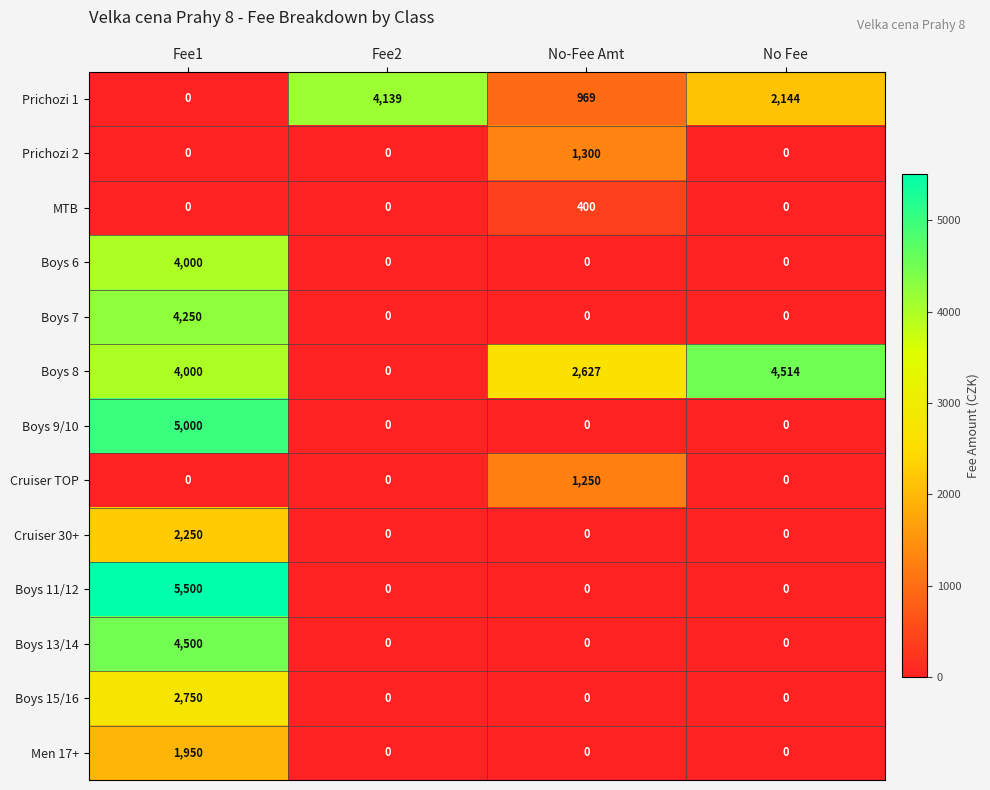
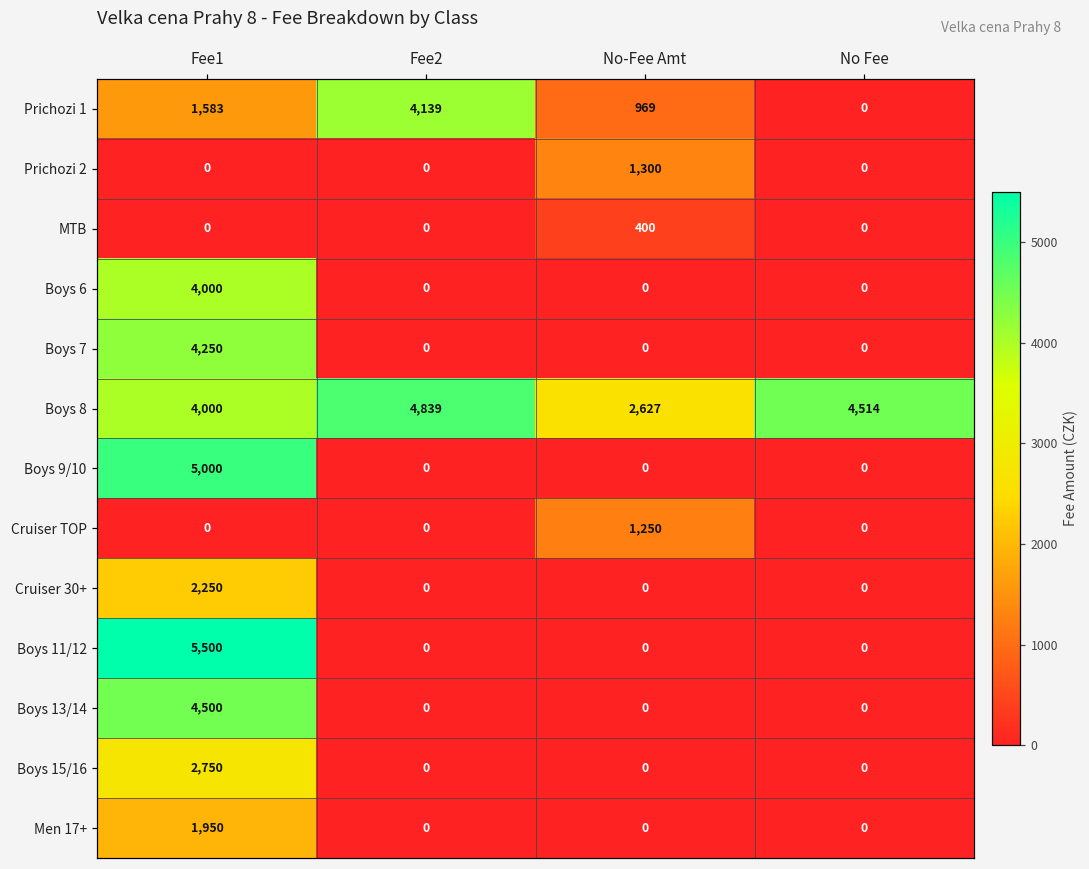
  {
    "Prichozi 1": {
-     "Fee1": "0",
+     "Fee1": "1,583",
      "Fee2": "4,139",
      "No-Fee Amt": "969",
-     "No Fee": "2,144"
+     "No Fee": "0"
    },
    "Prichozi 2": {
      "Fee1": "0",
      "Fee2": "0",
      "No-Fee Amt": "1,300",
      "No Fee": "0"
    },
    "MTB": {
      "Fee1": "0",
      "Fee2": "0",
      "No-Fee Amt": "400",
      "No Fee": "0"
    },
    "Boys 6": {
      "Fee1": "4,000",
      "Fee2": "0",
      "No-Fee Amt": "0",
      "No Fee": "0"
    },
    "Boys 7": {
      "Fee1": "4,250",
      "Fee2": "0",
      "No-Fee Amt": "0",
      "No Fee": "0"
    },
    "Boys 8": {
      "Fee1": "4,000",
-     "Fee2": "0",
+     "Fee2": "4,839",
      "No-Fee Amt": "2,627",
      "No Fee": "4,514"
    },
    "Boys 9/10": {
      "Fee1": "5,000",
      "Fee2": "0",
      "No-Fee Amt": "0",
      "No Fee": "0"
    },
    "Cruiser TOP": {
      "Fee1": "0",
      "Fee2": "0",
      "No-Fee Amt": "1,250",
      "No Fee": "0"
    },
    "Cruiser 30+": {
      "Fee1": "2,250",
      "Fee2": "0",
      "No-Fee Amt": "0",
      "No Fee": "0"
    },
    "Boys 11/12": {
      "Fee1": "5,500",
      "Fee2": "0",
      "No-Fee Amt": "0",
      "No Fee": "0"
    },
    "Boys 13/14": {
      "Fee1": "4,500",
      "Fee2": "0",
      "No-Fee Amt": "0",
      "No Fee": "0"
    },
    "Boys 15/16": {
      "Fee1": "2,750",
      "Fee2": "0",
      "No-Fee Amt": "0",
      "No Fee": "0"
    },
    "Men 17+": {
      "Fee1": "1,950",
      "Fee2": "0",
      "No-Fee Amt": "0",
      "No Fee": "0"
    }
  }
